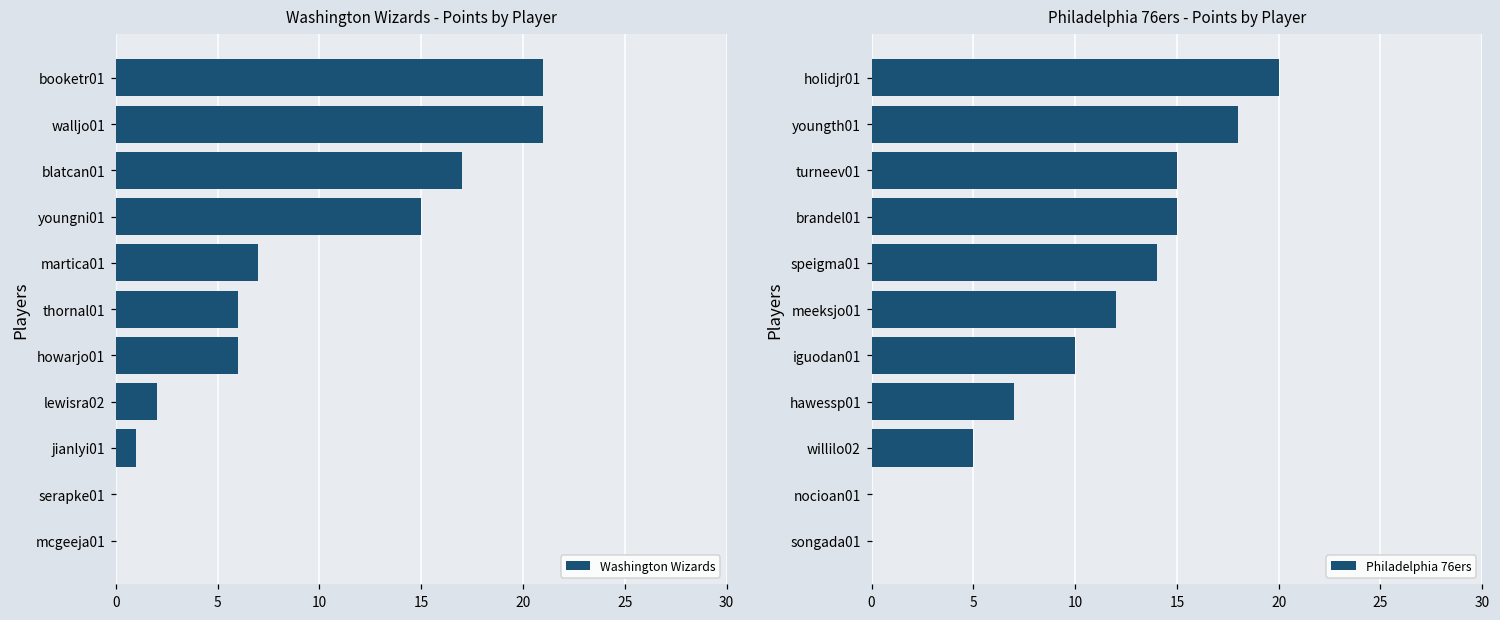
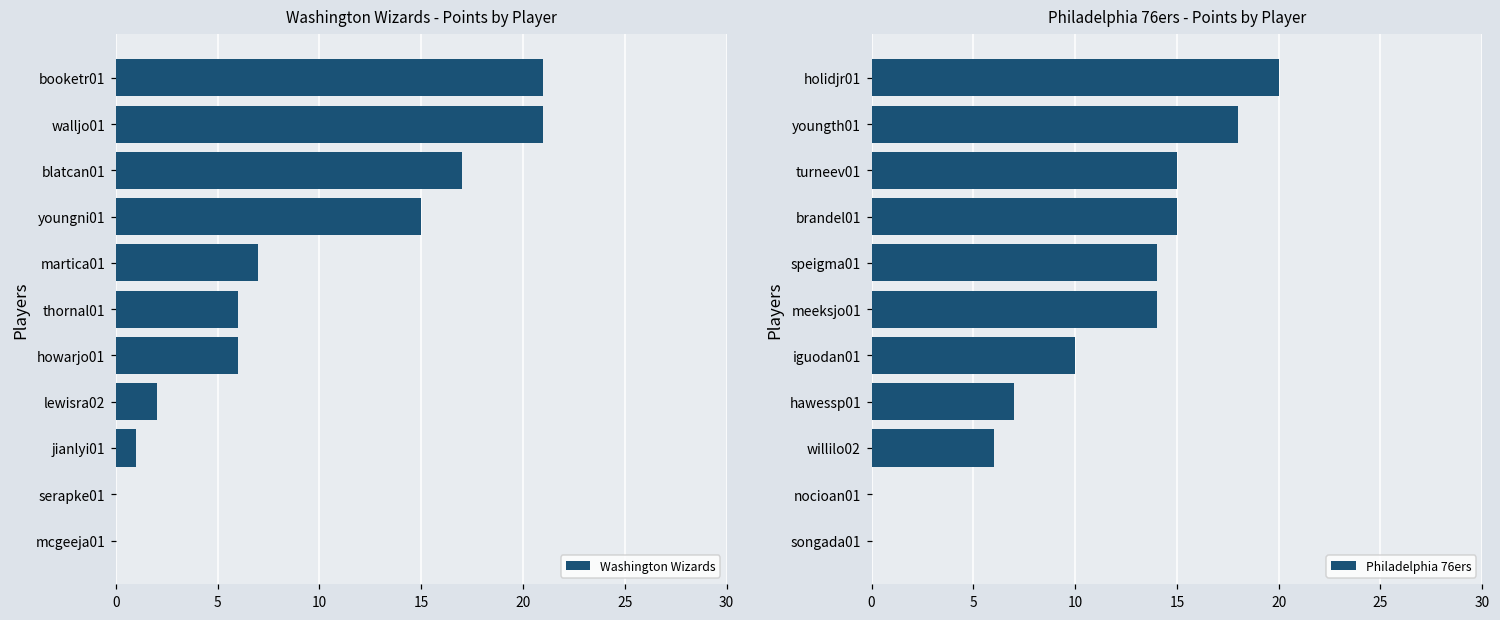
  {
    "Washington Wizards - Points by Player": {
      "booketr01": 21.0,
      "walljo01": 21.0,
      "blatcan01": 17.0,
      "youngni01": 15.0,
      "martica01": 7.0,
      "thornal01": 6.0,
      "howarjo01": 6.0,
      "lewisra02": 2.0,
      "jianlyi01": 1.0,
      "serapke01": 0.0,
      "mcgeeja01": 0.0
    },
    "Philadelphia 76ers - Points by Player": {
      "holidjr01": 20,
      "youngth01": 18,
      "turneev01": 15,
      "brandel01": 15,
      "speigma01": 14,
-     "meeksjo01": 12,
+     "meeksjo01": 14,
      "iguodan01": 10,
      "hawessp01": 7,
-     "willilo02": 5,
+     "willilo02": 6,
      "nocioan01": 0,
      "songada01": 0
    }
  }
